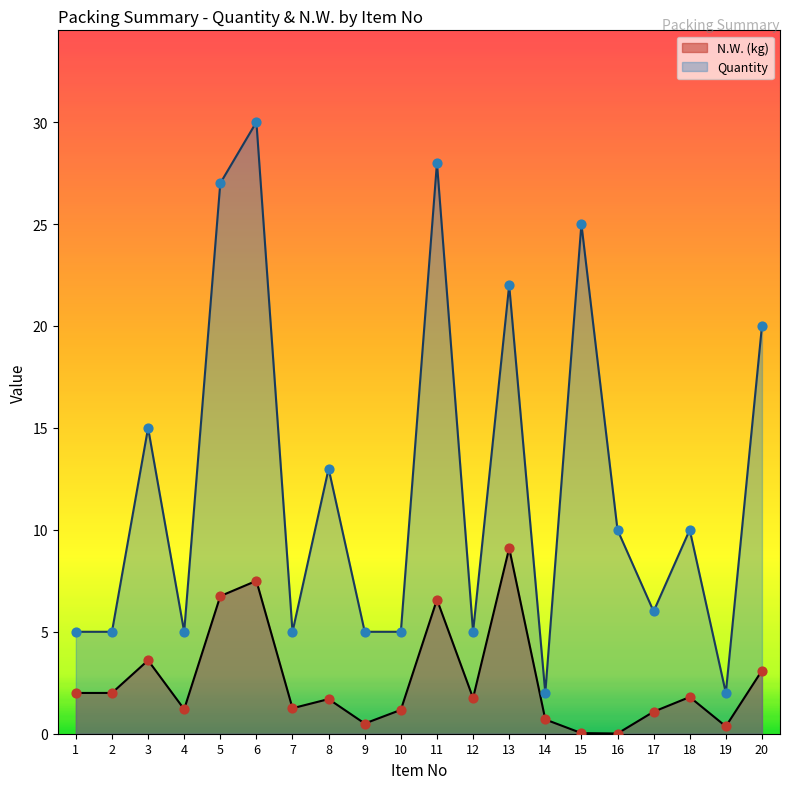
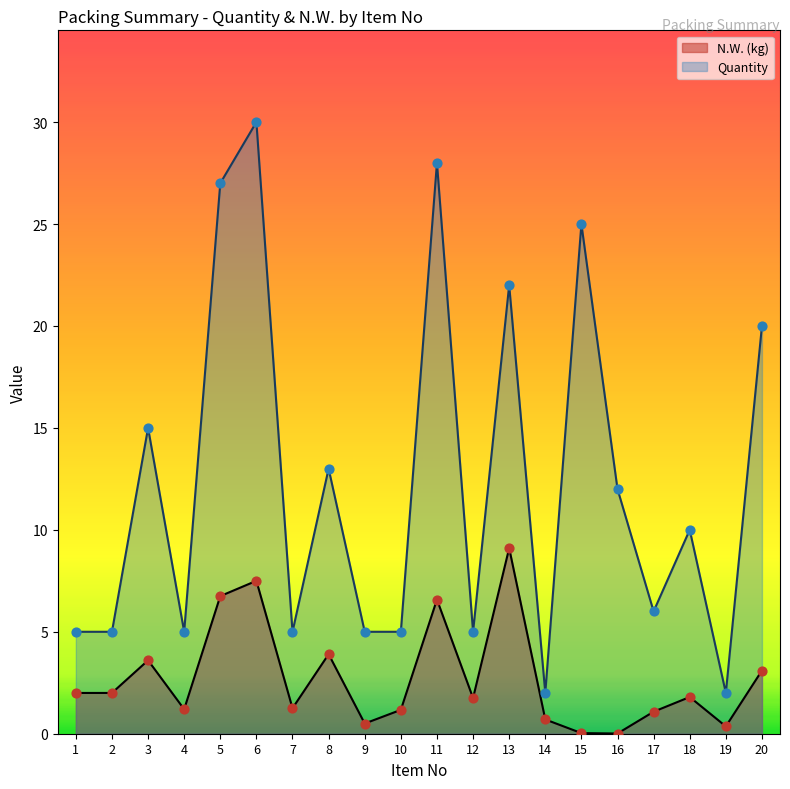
  {
    "N.W. (kg)": {
      "1": 2.0,
      "2": 2.0,
      "3": 3.6,
      "4": 1.2,
      "5": 6.8,
      "6": 7.5,
      "7": 1.3,
-     "8": 1.7,
+     "8": 3.9,
      "9": 0.5,
      "10": 1.2,
      "11": 6.6,
      "12": 1.8,
      "13": 9.1,
      "14": 0.7,
      "15": 0.0,
      "16": 0.0,
      "17": 1.1,
      "18": 1.8,
      "19": 0.4,
      "20": 3.1
    },
    "Quantity": {
      "1": 5,
      "2": 5,
      "3": 15,
      "4": 5,
      "5": 27,
      "6": 30,
      "7": 5,
      "8": 13,
      "9": 5,
      "10": 5,
      "11": 28,
      "12": 5,
      "13": 22,
      "14": 2,
      "15": 25,
-     "16": 10,
+     "16": 12,
      "17": 6,
      "18": 10,
      "19": 2,
      "20": 20
    }
  }
